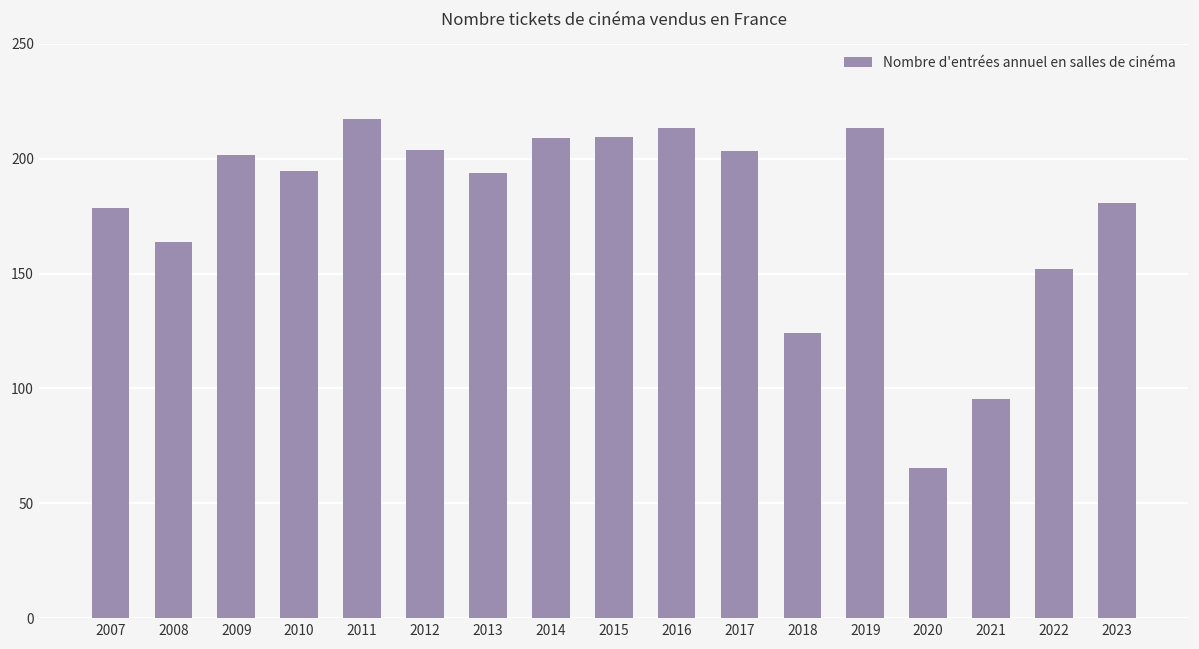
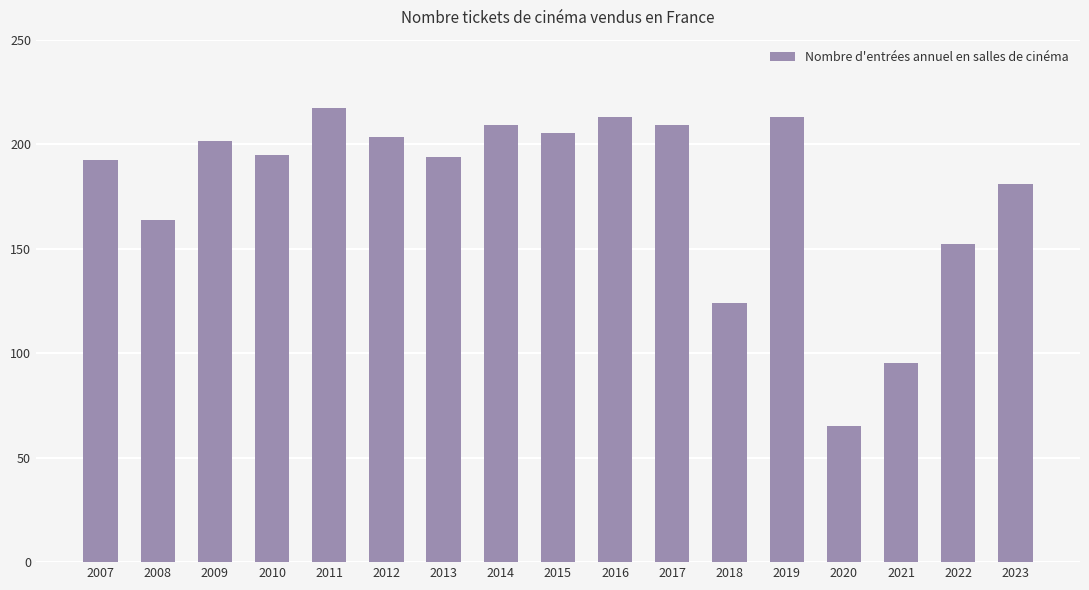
  {
-   "2007": 179,
+   "2007": 193,
    "2008": 164,
    "2009": 202,
    "2010": 195,
    "2011": 217,
    "2012": 204,
    "2013": 194,
    "2014": 209,
-   "2015": 210,
+   "2015": 205,
    "2016": 213,
-   "2017": 203,
+   "2017": 209,
    "2018": 124,
    "2019": 213,
    "2020": 65,
    "2021": 96,
    "2022": 152,
    "2023": 181
  }
